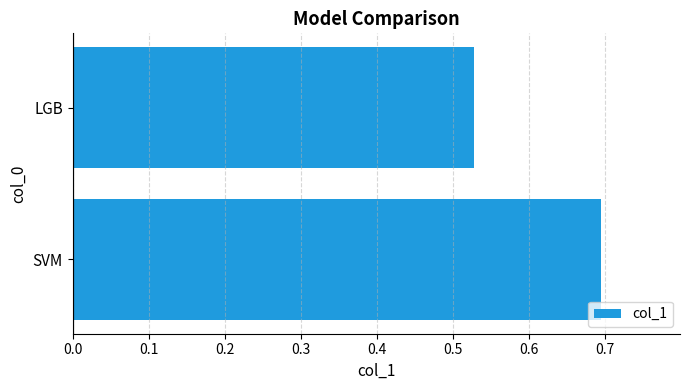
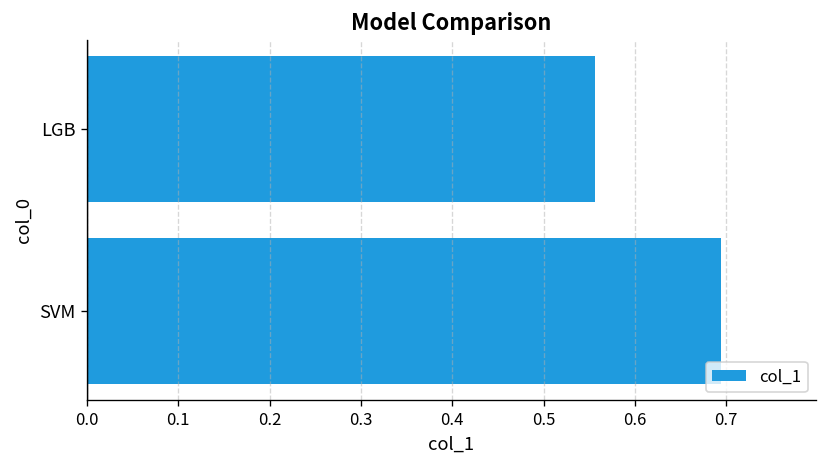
  {
-   "LGB": 0.53,
+   "LGB": 0.56,
    "SVM": 0.69
  }
